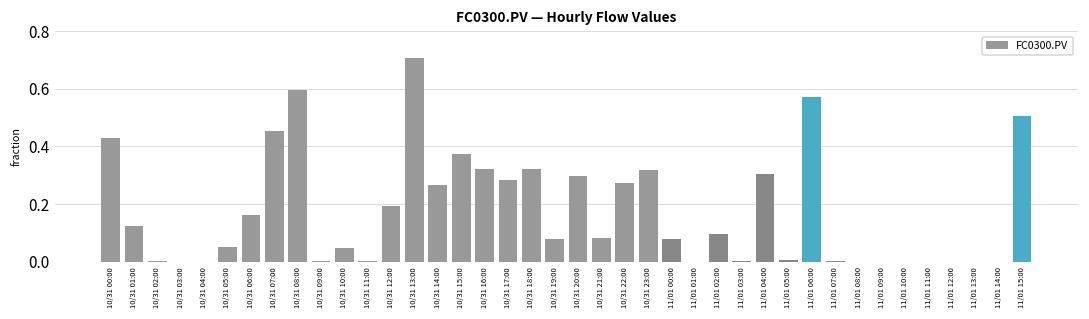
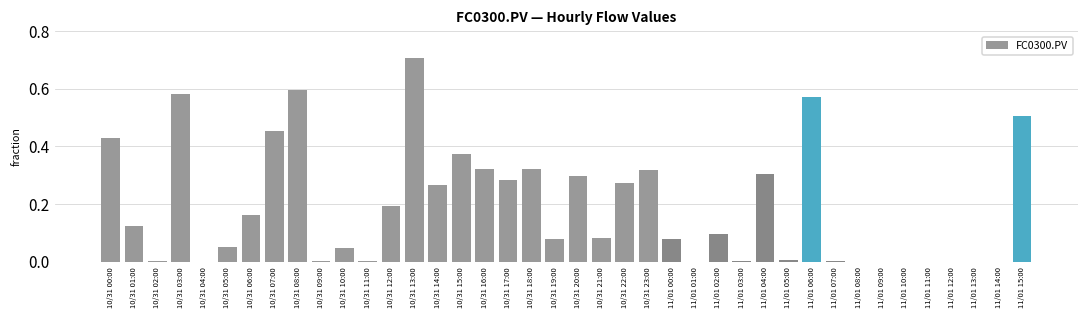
  {
    "10/31 00:00": 0.43,
    "10/31 01:00": 0.12,
-   "10/31 03:00": 0.00,
+   "10/31 03:00": 0.58,
    "10/31 05:00": 0.05,
    "10/31 06:00": 0.16,
    "10/31 07:00": 0.45,
    "10/31 08:00": 0.59,
    "10/31 10:00": 0.05,
    "10/31 12:00": 0.19,
    "10/31 13:00": 0.71,
    "10/31 14:00": 0.27,
    "10/31 15:00": 0.37,
    "10/31 16:00": 0.32,
    "10/31 17:00": 0.28,
    "10/31 18:00": 0.32,
    "10/31 19:00": 0.08,
    "10/31 20:00": 0.30,
    "10/31 21:00": 0.08,
    "10/31 22:00": 0.27,
    "10/31 23:00": 0.32,
    "11/01 00:00": 0.08,
    "11/01 02:00": 0.10,
    "11/01 04:00": 0.30,
    "11/01 06:00": 0.57,
    "11/01 08:00": 0.00,
    "11/01 09:00": 0.00,
    "11/01 10:00": 0.00,
    "11/01 11:00": 0.00,
    "11/01 12:00": 0.00,
    "11/01 13:00": 0.00,
    "11/01 14:00": 0.00,
    "11/01 15:00": 0.51
  }
